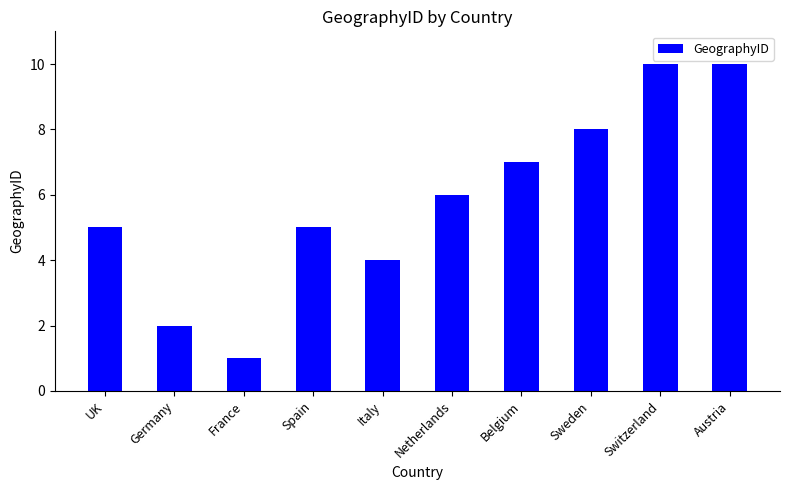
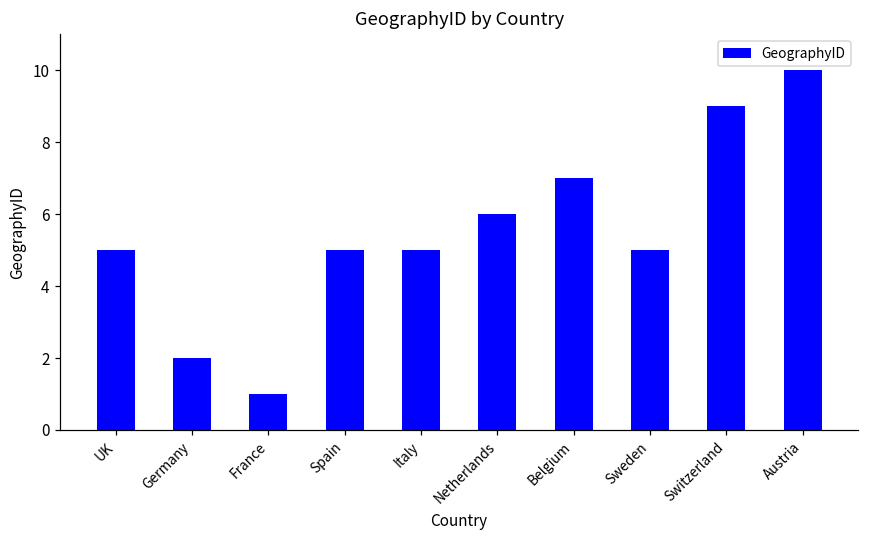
  {
    "UK": 5,
    "Germany": 2,
    "France": 1,
    "Spain": 5,
-   "Italy": 4,
+   "Italy": 5,
    "Netherlands": 6,
    "Belgium": 7,
-   "Sweden": 8,
-   "Switzerland": 10,
+   "Sweden": 5,
+   "Switzerland": 9,
    "Austria": 10
  }
